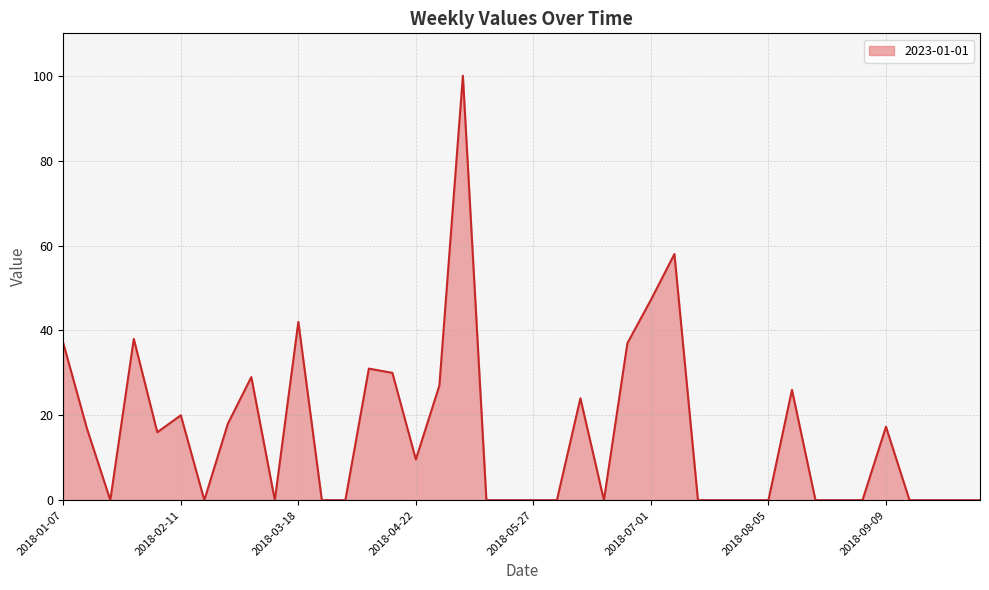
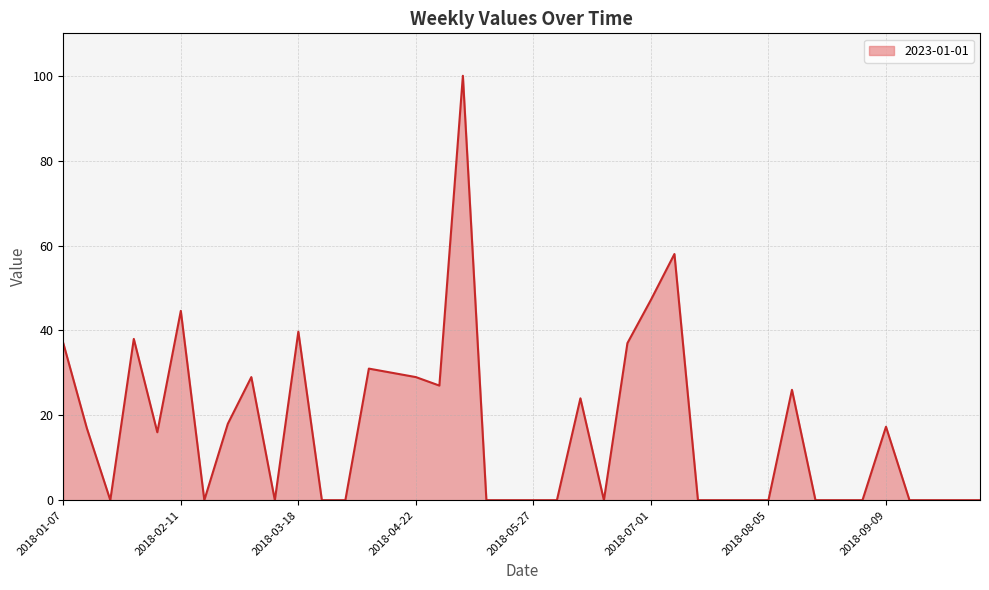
  {
    "2018-01-07": 37,
-   "2018-02-11": 20,
-   "2018-03-18": 42,
-   "2018-04-22": 10,
+   "2018-02-11": 45,
+   "2018-03-18": 40,
+   "2018-04-22": 29,
    "2018-05-27": 0,
    "2018-07-01": 47,
    "2018-08-05": 0,
    "2018-09-09": 17
  }
